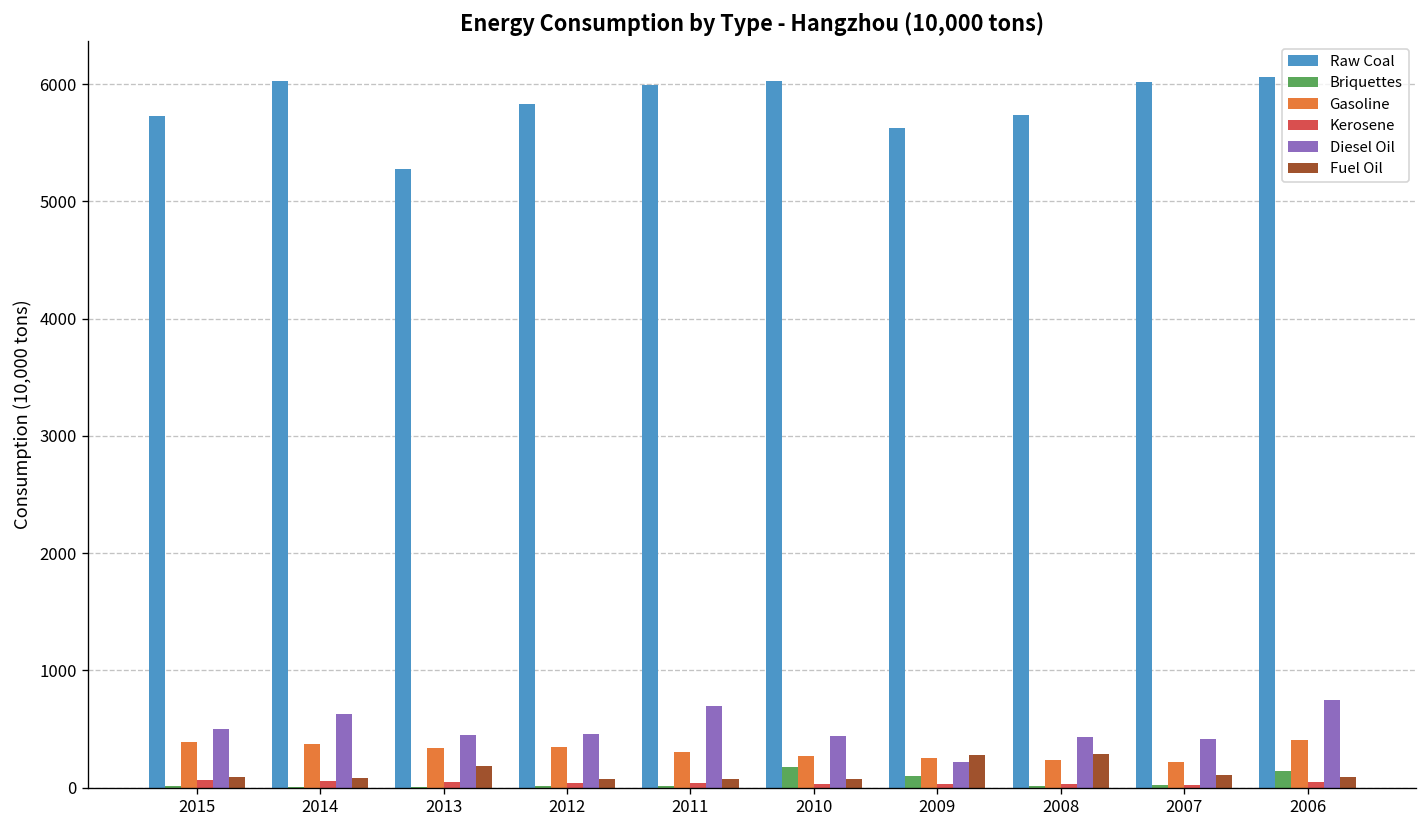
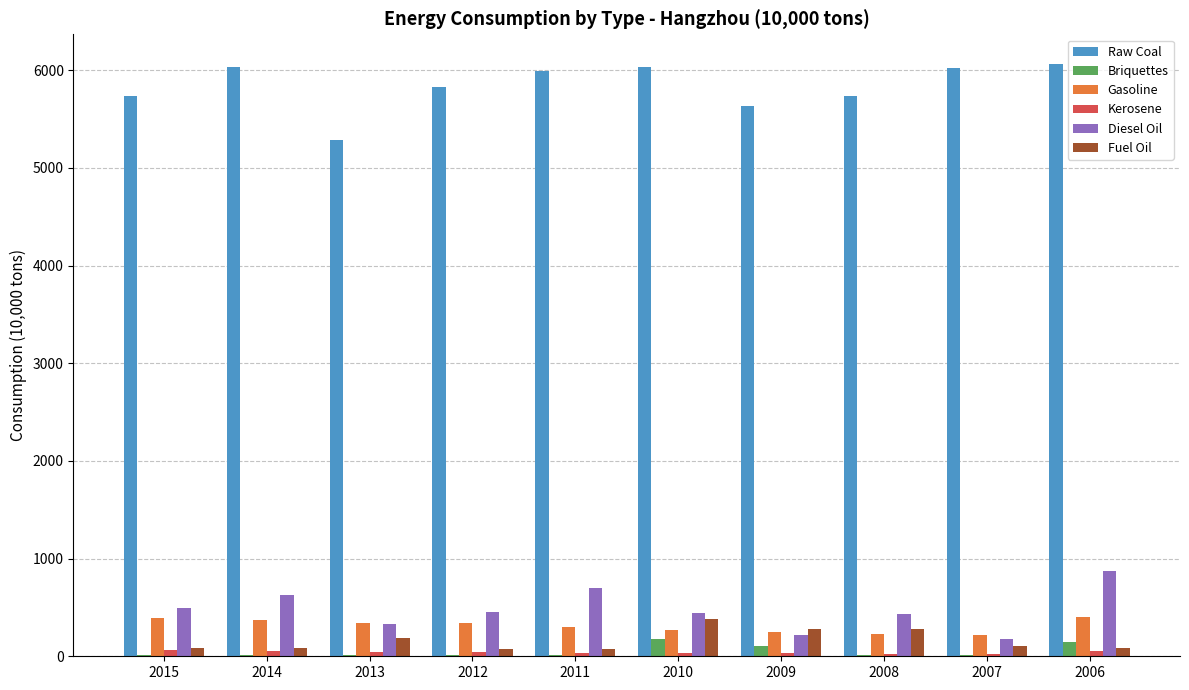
  {
    "Raw Coal": {
      "2015": 5700,
      "2014": 6000,
      "2013": 5300,
      "2012": 5800,
      "2011": 6000,
      "2010": 6000,
      "2009": 5600,
      "2008": 5700,
      "2007": 6000,
      "2006": 6100
    },
    "Briquettes": {
      "2010": 200,
      "2009": 100,
      "2006": 100
    },
    "Diesel Oil": {
      "2015": 500,
      "2014": 600,
-     "2013": 500,
+     "2013": 300,
      "2012": 500,
      "2011": 700,
      "2010": 400,
      "2009": 200,
      "2008": 400,
-     "2007": 400,
-     "2006": 700
+     "2007": 200,
+     "2006": 900
    },
    "Fuel Oil": {
      "2015": 100,
      "2014": 100,
      "2013": 200,
      "2012": 100,
      "2011": 100,
-     "2010": 100,
+     "2010": 400,
      "2009": 300,
      "2008": 300,
      "2007": 100,
      "2006": 100
    }
  }
